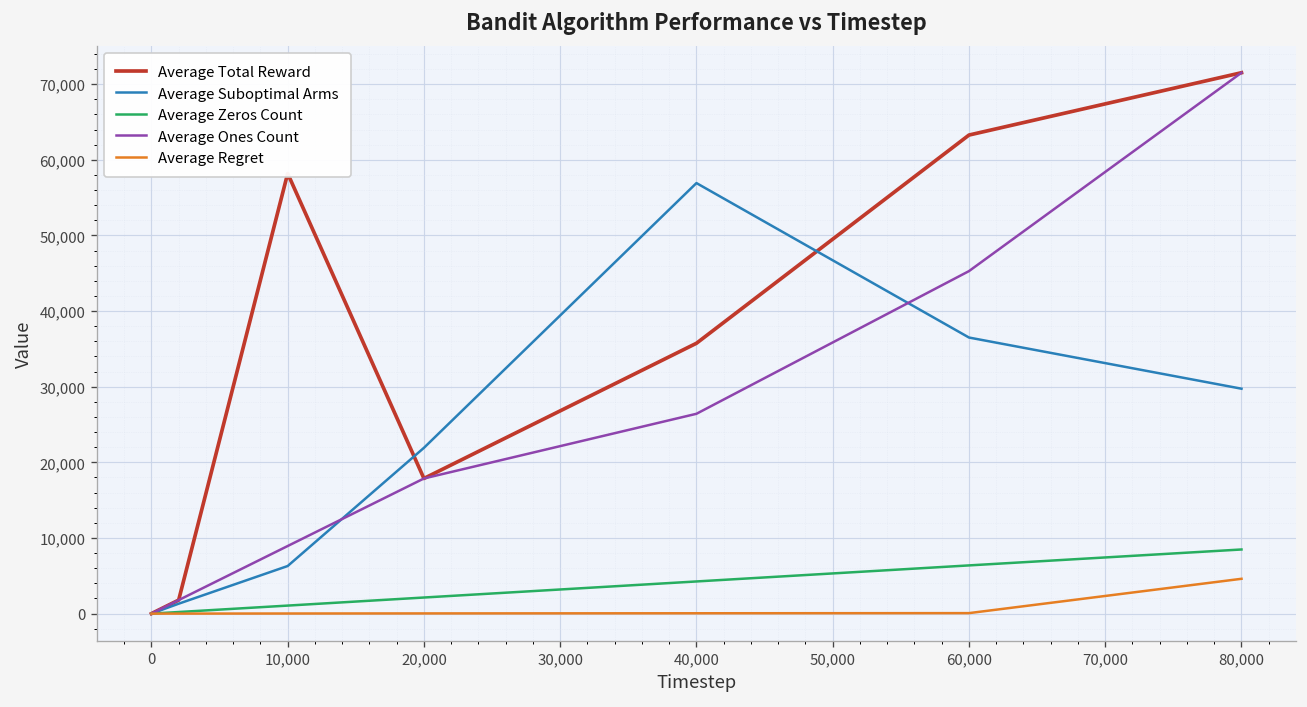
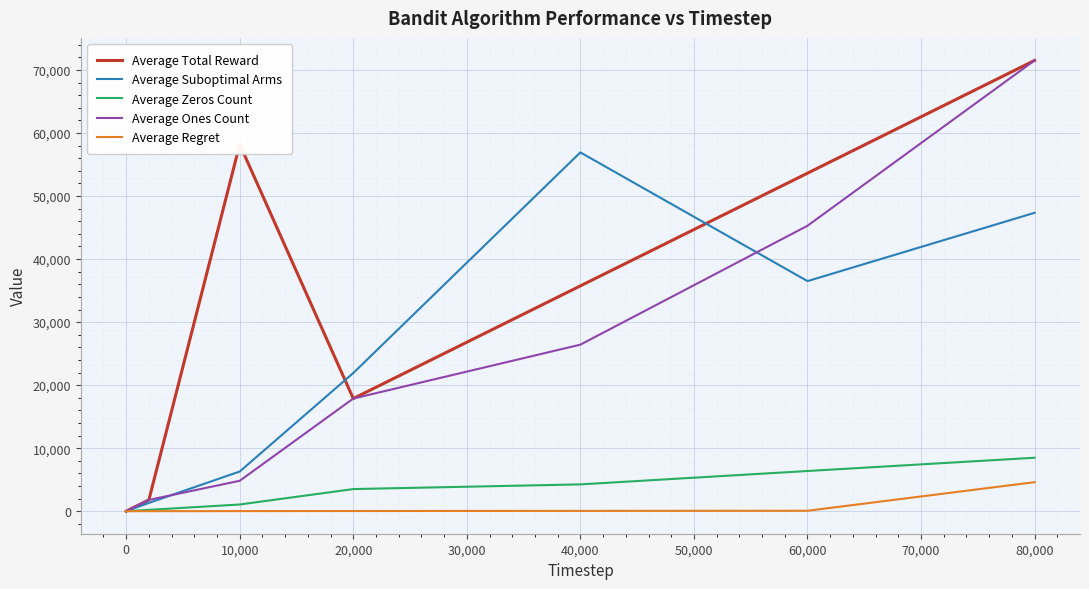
  {
    "Average Total Reward": {
      "40,000": "36,000",
-     "60,000": "63,000"
+     "60,000": "54,000"
    },
    "Average Suboptimal Arms": {
      "10,000": "6,000",
      "20,000": "22,000",
      "40,000": "57,000",
      "60,000": "37,000",
-     "80,000": "30,000"
+     "80,000": "47,000"
    },
    "Average Zeros Count": {
      "10,000": "1,000",
-     "20,000": "2,000",
+     "20,000": "4,000",
      "40,000": "4,000",
      "60,000": "6,000",
      "80,000": "8,000"
    },
    "Average Ones Count": {
-     "10,000": "9,000",
+     "10,000": "5,000",
      "40,000": "26,000",
      "60,000": "45,000"
    },
    "Average Regret": {
      "10,000": "0",
      "20,000": "0",
      "40,000": "0",
      "60,000": "0",
      "80,000": "5,000"
    }
  }
